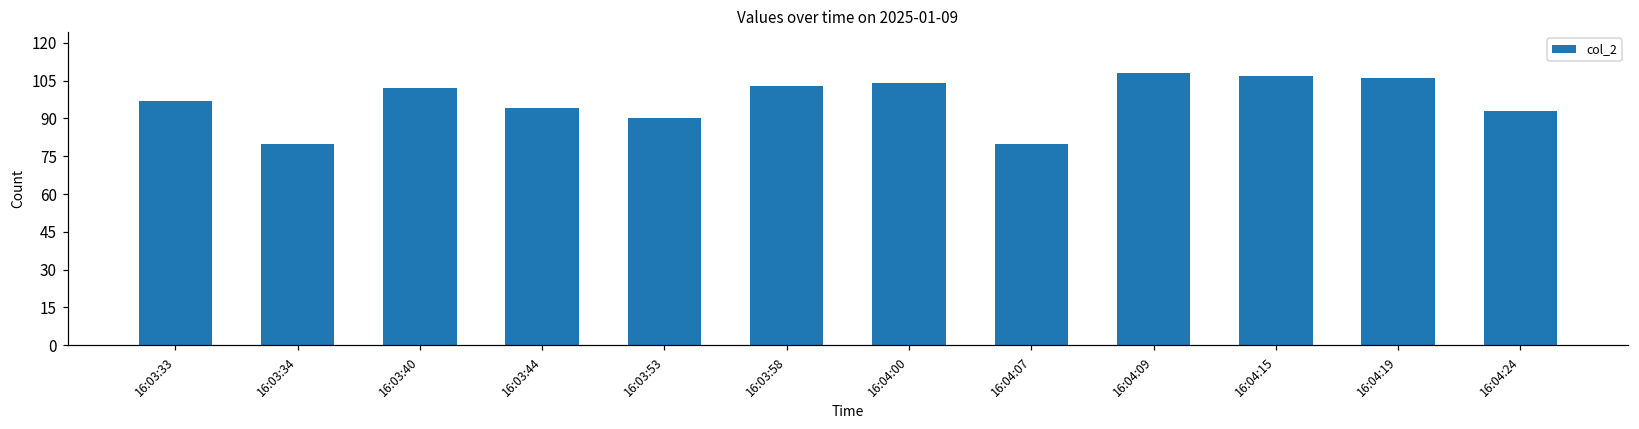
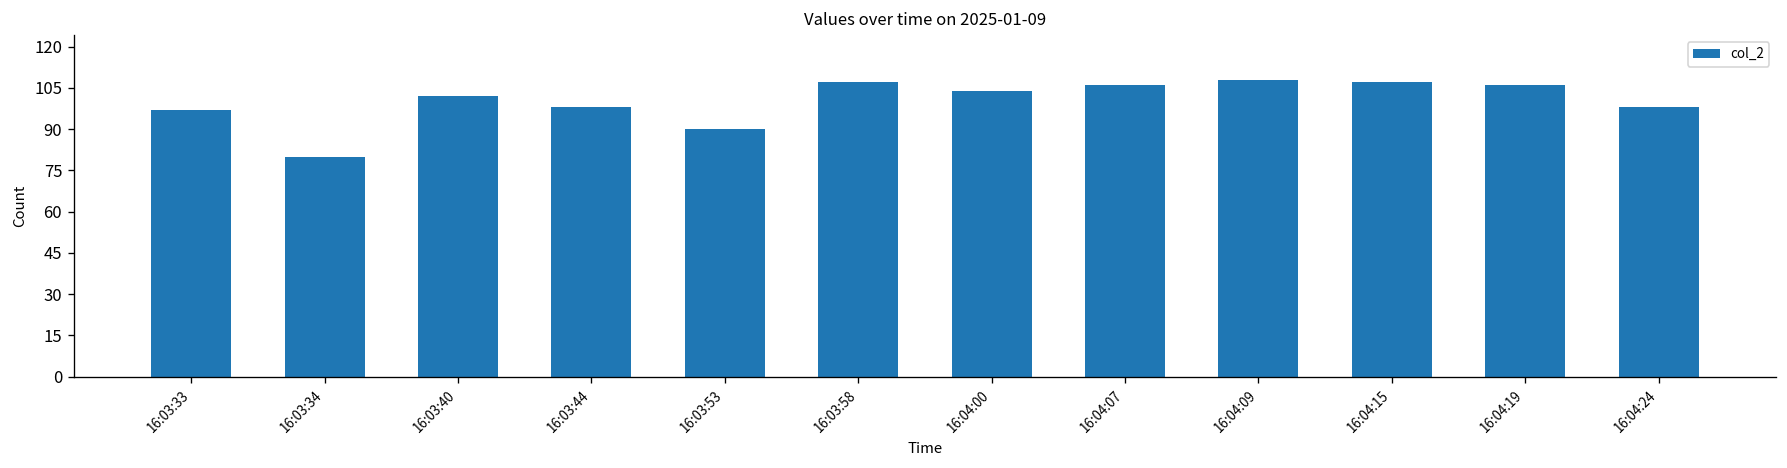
  {
    "16:03:33": 97,
    "16:03:34": 80,
    "16:03:40": 102,
-   "16:03:44": 94,
+   "16:03:44": 98,
    "16:03:53": 90,
-   "16:03:58": 103,
+   "16:03:58": 107,
    "16:04:00": 104,
-   "16:04:07": 80,
+   "16:04:07": 106,
    "16:04:09": 108,
    "16:04:15": 107,
    "16:04:19": 106,
-   "16:04:24": 93
+   "16:04:24": 98
  }
